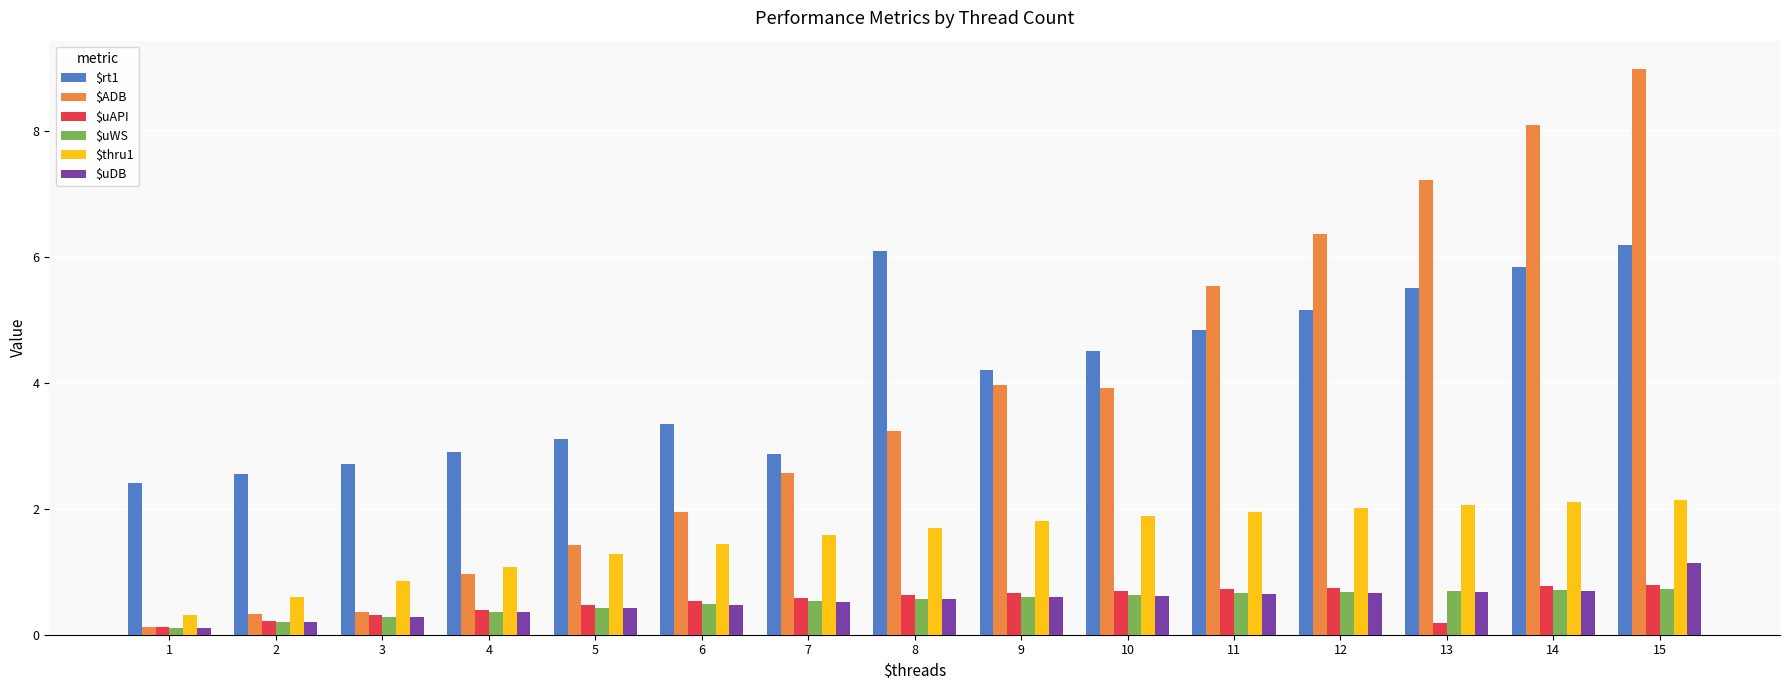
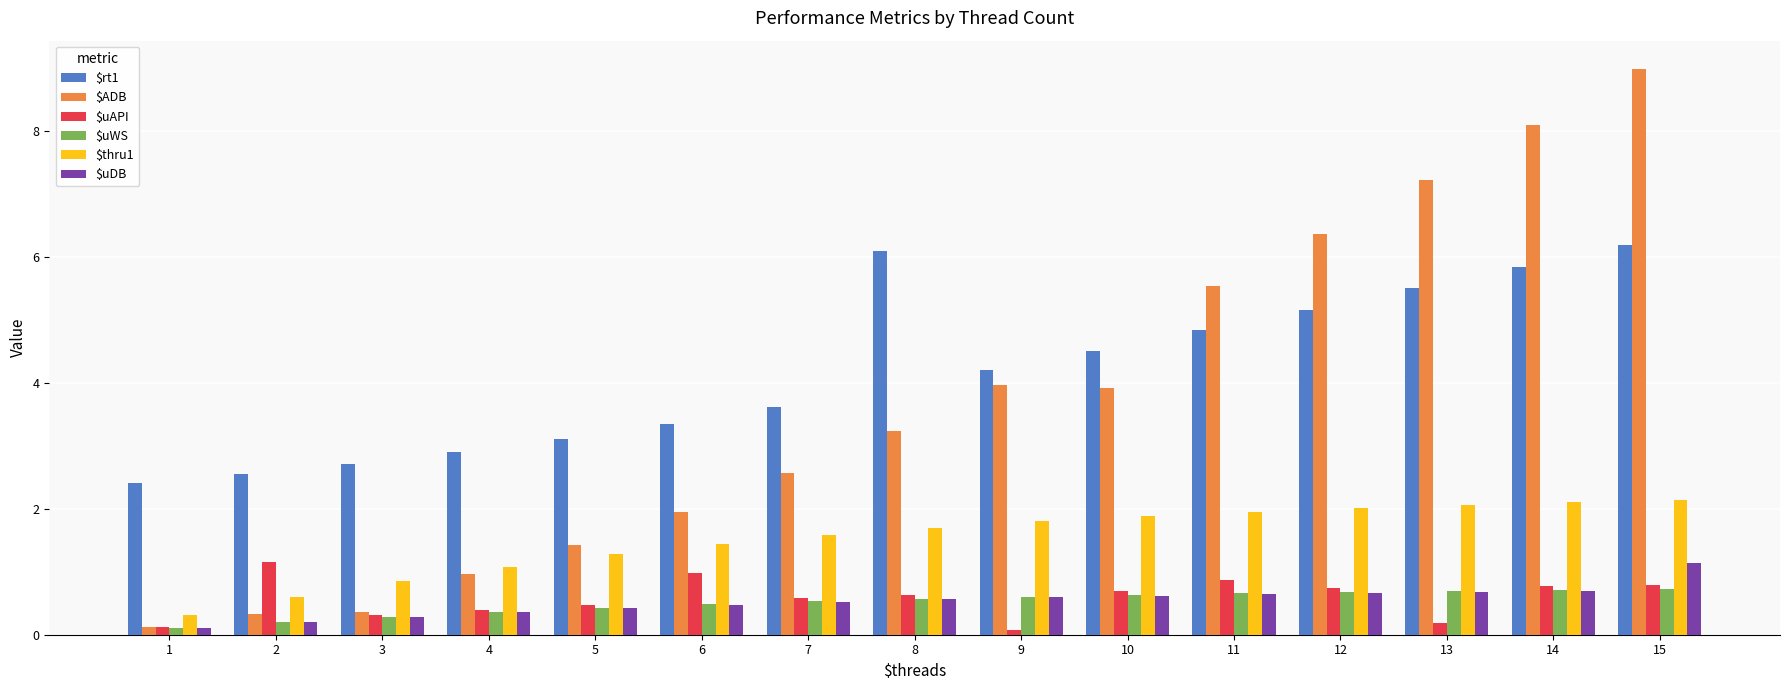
  {
    "$rt1": {
      "1": 2.4,
      "2": 2.6,
      "3": 2.7,
      "4": 2.9,
      "5": 3.1,
      "6": 3.4,
-     "7": 2.9,
+     "7": 3.6,
      "8": 6.1,
      "9": 4.2,
      "10": 4.5,
      "11": 4.8,
      "12": 5.2,
      "13": 5.5,
      "14": 5.8,
      "15": 6.2
    },
    "$ADB": {
      "1": 0.1,
      "2": 0.3,
      "3": 0.4,
      "4": 1.0,
      "5": 1.4,
      "6": 2.0,
      "7": 2.6,
      "8": 3.2,
      "9": 4.0,
      "10": 3.9,
      "11": 5.5,
      "12": 6.4,
      "13": 7.2,
      "14": 8.1,
      "15": 9.0
    },
    "$uAPI": {
      "1": 0.1,
-     "2": 0.2,
+     "2": 1.1,
      "3": 0.3,
      "4": 0.4,
      "5": 0.5,
-     "6": 0.5,
+     "6": 1.0,
      "7": 0.6,
      "8": 0.6,
-     "9": 0.7,
+     "9": 0.1,
      "10": 0.7,
-     "11": 0.7,
+     "11": 0.9,
      "12": 0.7,
      "13": 0.2,
      "14": 0.8,
      "15": 0.8
    },
    "$uWS": {
      "1": 0.1,
      "2": 0.2,
      "3": 0.3,
      "4": 0.4,
      "5": 0.4,
      "6": 0.5,
      "7": 0.5,
      "8": 0.6,
      "9": 0.6,
      "10": 0.6,
      "11": 0.7,
      "12": 0.7,
      "13": 0.7,
      "14": 0.7,
      "15": 0.7
    },
    "$thru1": {
      "1": 0.3,
      "2": 0.6,
      "3": 0.9,
      "4": 1.1,
      "5": 1.3,
      "6": 1.4,
      "7": 1.6,
      "8": 1.7,
      "9": 1.8,
      "10": 1.9,
      "11": 2.0,
      "12": 2.0,
      "13": 2.1,
      "14": 2.1,
      "15": 2.1
    },
    "$uDB": {
      "1": 0.1,
      "2": 0.2,
      "3": 0.3,
      "4": 0.4,
      "5": 0.4,
      "6": 0.5,
      "7": 0.5,
      "8": 0.6,
      "9": 0.6,
      "10": 0.6,
      "11": 0.6,
      "12": 0.7,
      "13": 0.7,
      "14": 0.7,
      "15": 1.1
    }
  }
